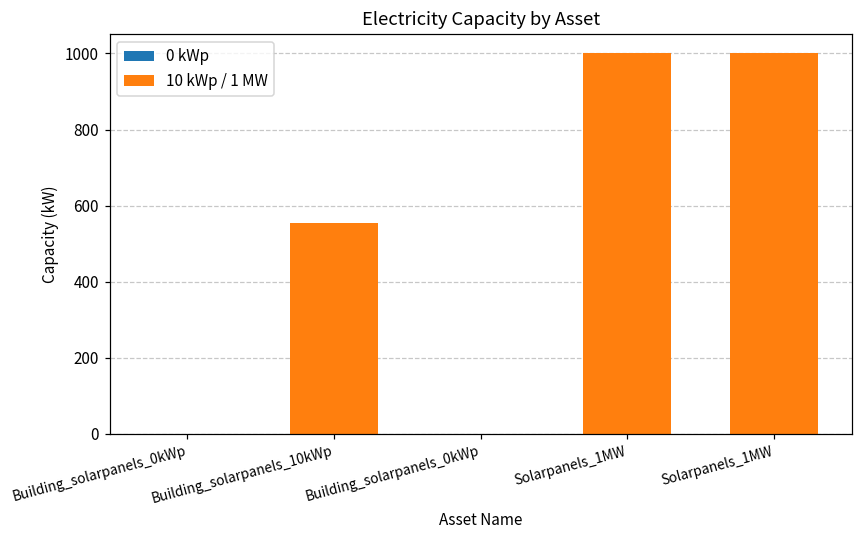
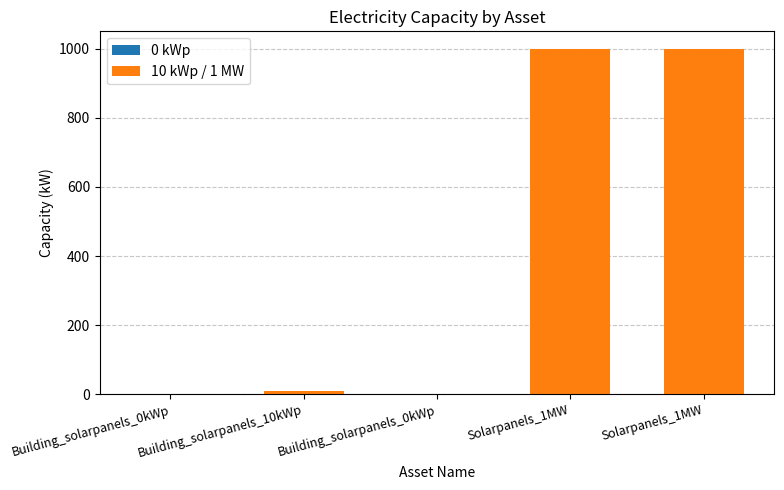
  {
-   "Building_solarpanels_10kWp": 550
+   "Building_solarpanels_10kWp": 10
  }
